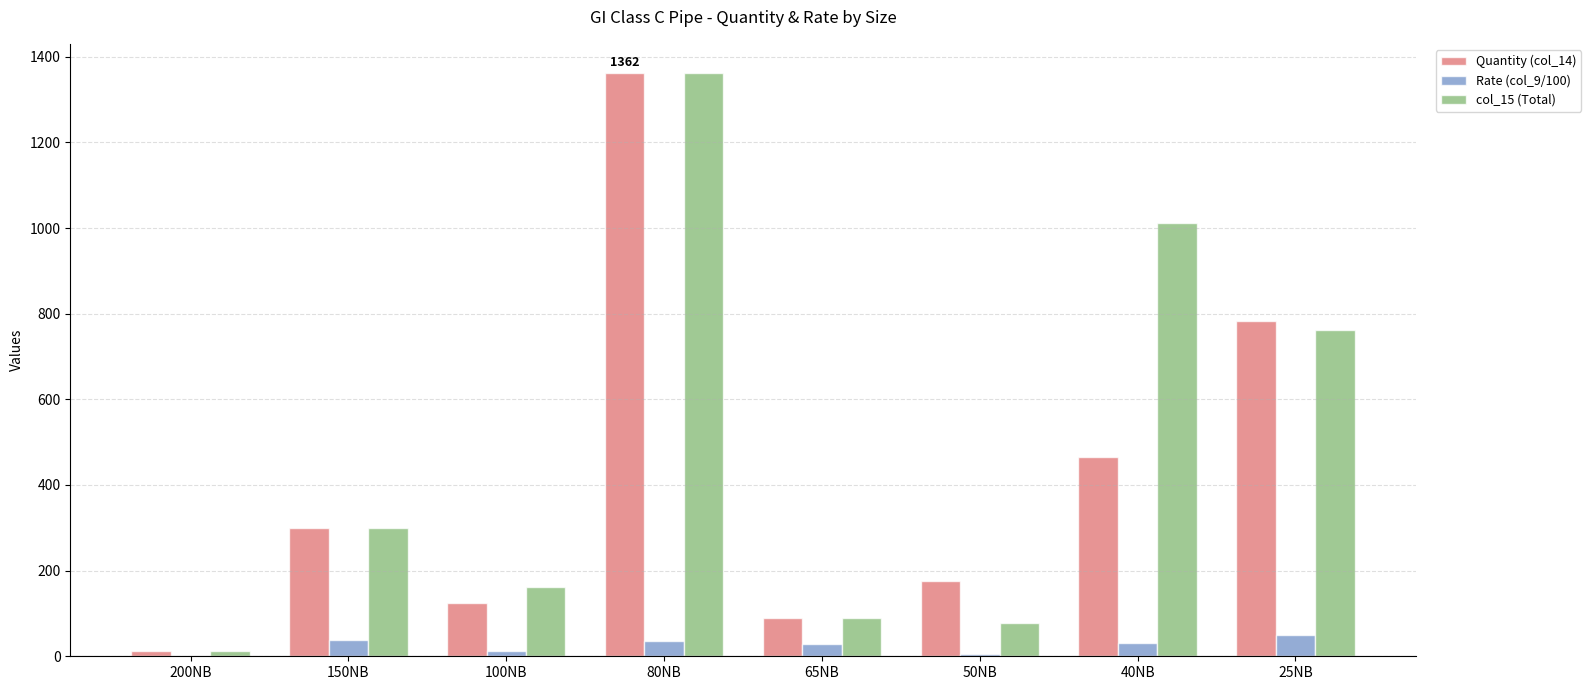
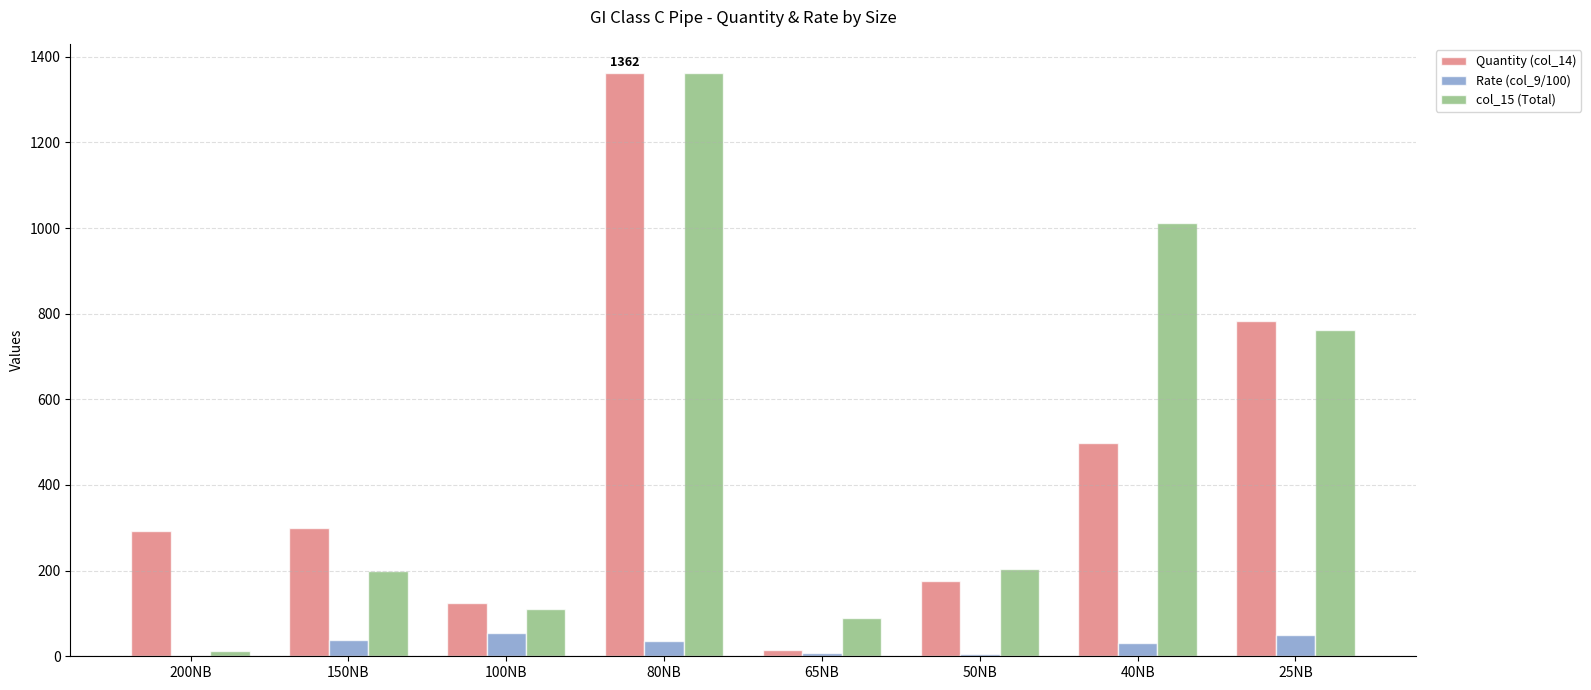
  {
    "Quantity (col_14)": {
-     "200NB": 10,
+     "200NB": 290,
      "150NB": 300,
      "100NB": 120,
-     "65NB": 90,
+     "65NB": 10,
      "50NB": 180,
-     "40NB": 470,
+     "40NB": 500,
      "25NB": 780
    },
    "Rate (col_9/100)": {
      "200NB": 0,
      "150NB": 40,
-     "100NB": 10,
+     "100NB": 50,
      "80NB": 40,
-     "65NB": 30,
+     "65NB": 10,
      "50NB": 10,
      "40NB": 30,
      "25NB": 50
    },
    "col_15 (Total)": {
      "200NB": 10,
-     "150NB": 300,
-     "100NB": 160,
+     "150NB": 200,
+     "100NB": 110,
      "80NB": 1360,
      "65NB": 90,
-     "50NB": 80,
+     "50NB": 200,
      "40NB": 1010,
      "25NB": 760
    }
  }
